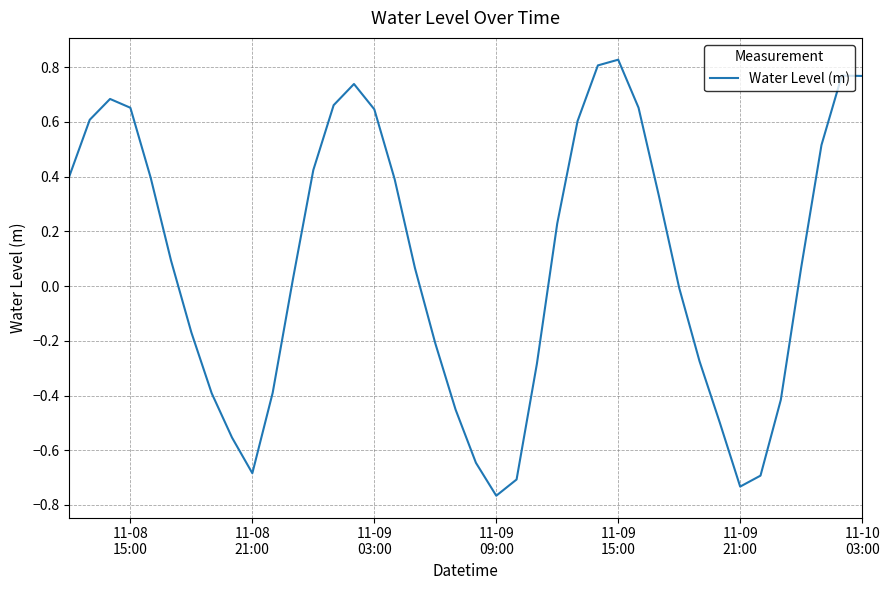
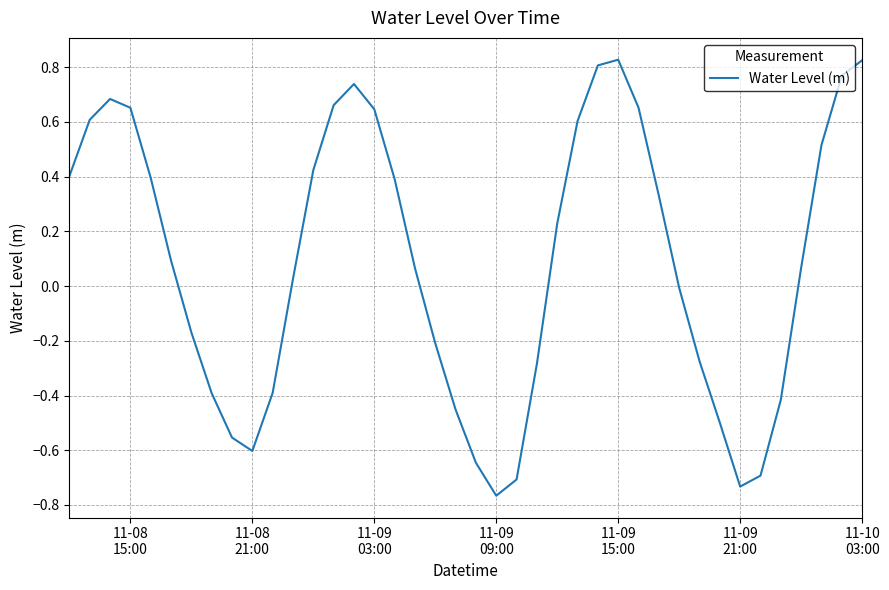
  {
    "11-08 15:00": 0.65,
-   "11-08 21:00": -0.68,
+   "11-08 21:00": -0.60,
    "11-09 03:00": 0.65,
    "11-09 09:00": -0.77,
    "11-09 15:00": 0.83,
    "11-09 21:00": -0.73,
-   "11-10 03:00": 0.77
+   "11-10 03:00": 0.83
  }
